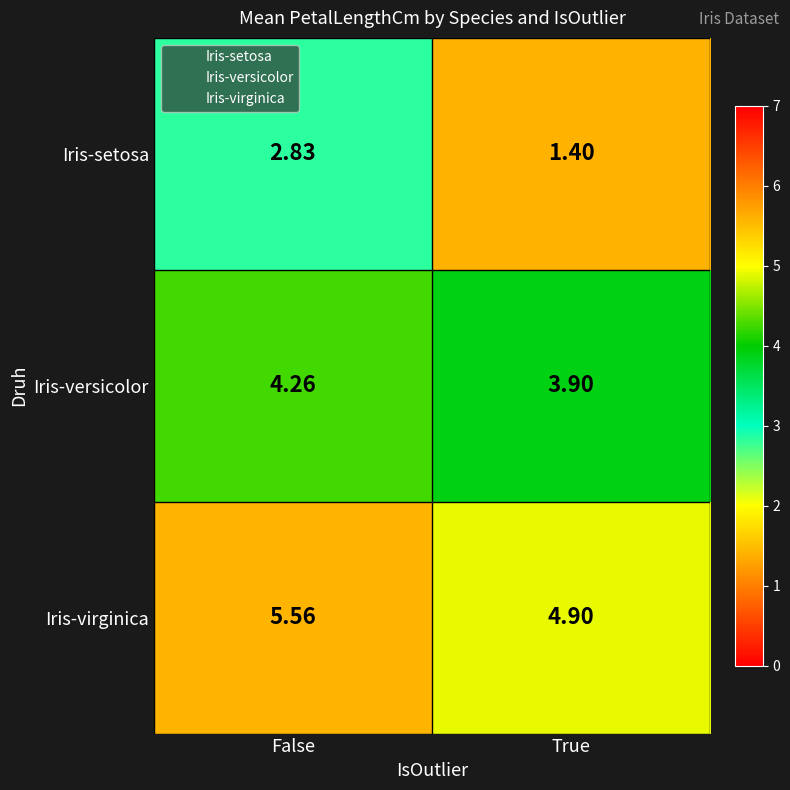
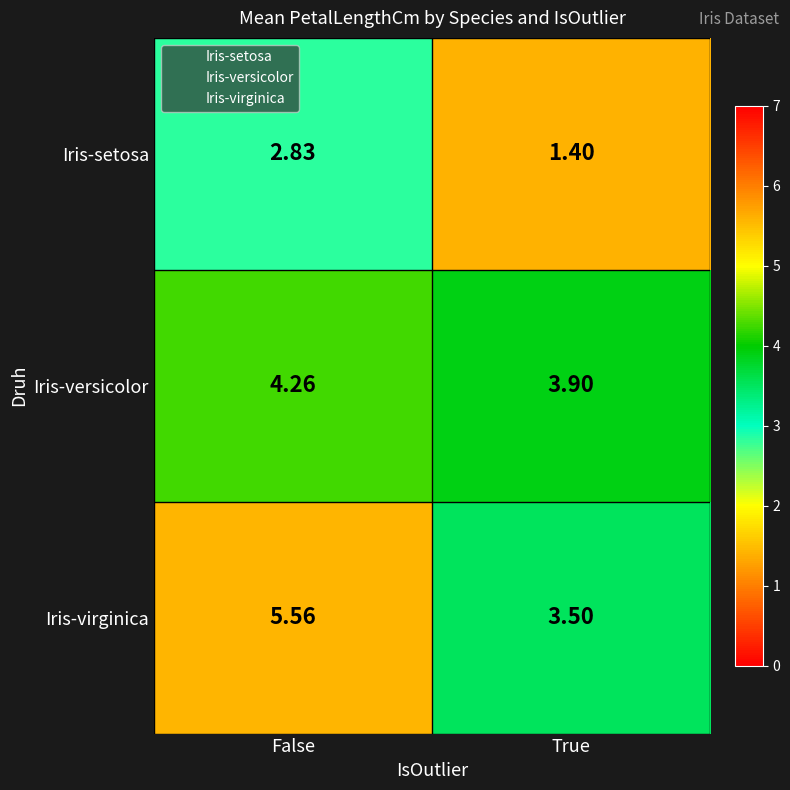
  {
    "Iris-setosa": {
      "False": 2.83,
      "True": 1.40
    },
    "Iris-versicolor": {
      "False": 4.26,
      "True": 3.90
    },
    "Iris-virginica": {
      "False": 5.56,
-     "True": 4.90
+     "True": 3.50
    }
  }
